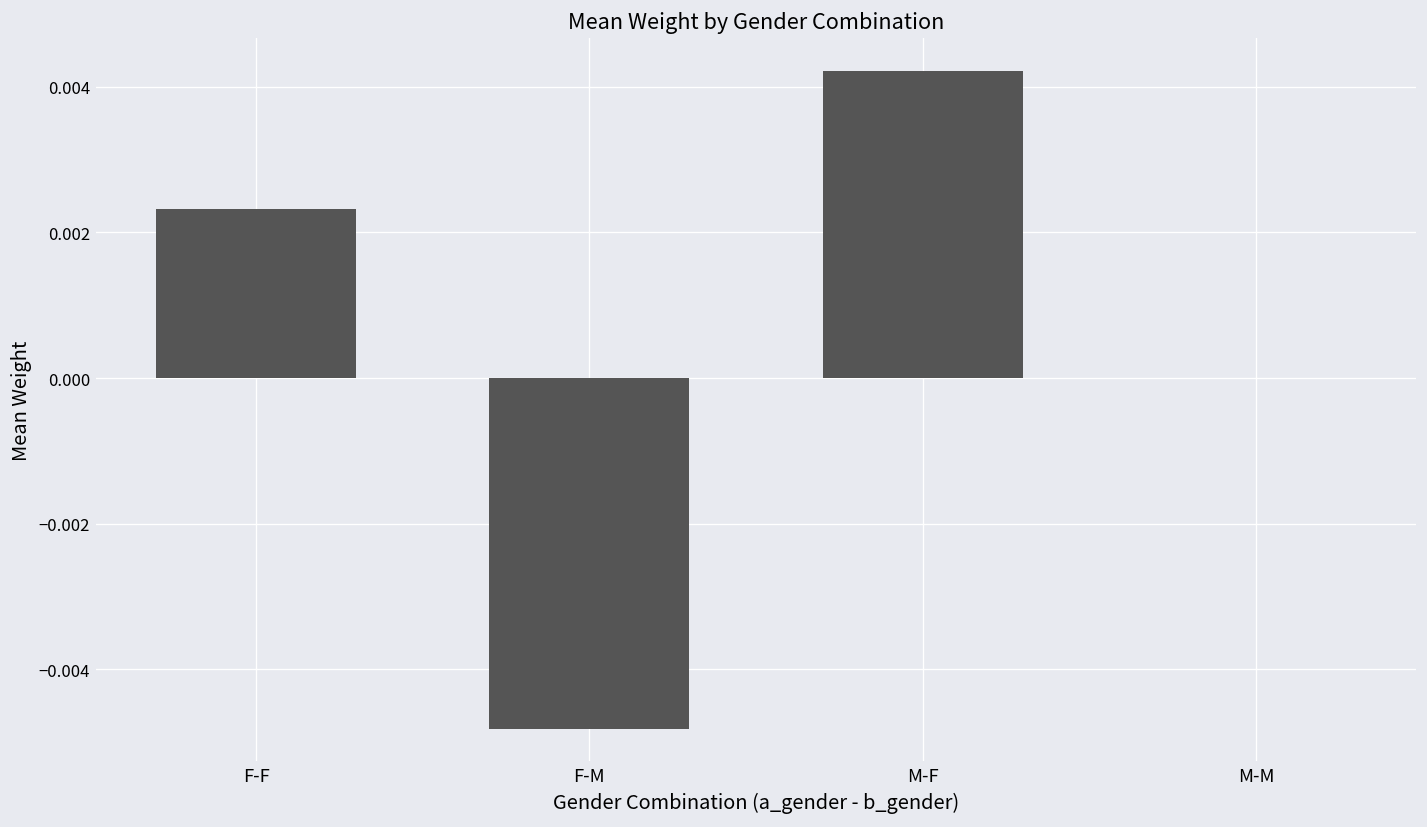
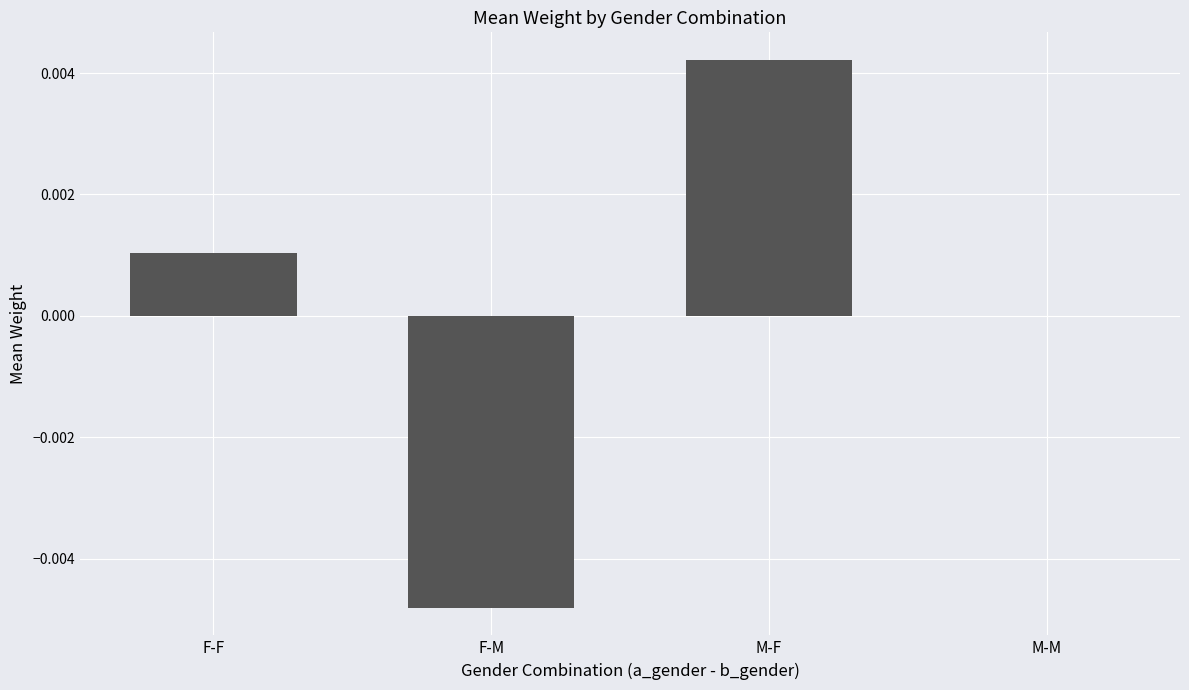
  {
-   "F-F": 0.0023,
+   "F-F": 0.0010,
    "F-M": -0.0048,
    "M-F": 0.0042,
    "M-M": 0.0000
  }
